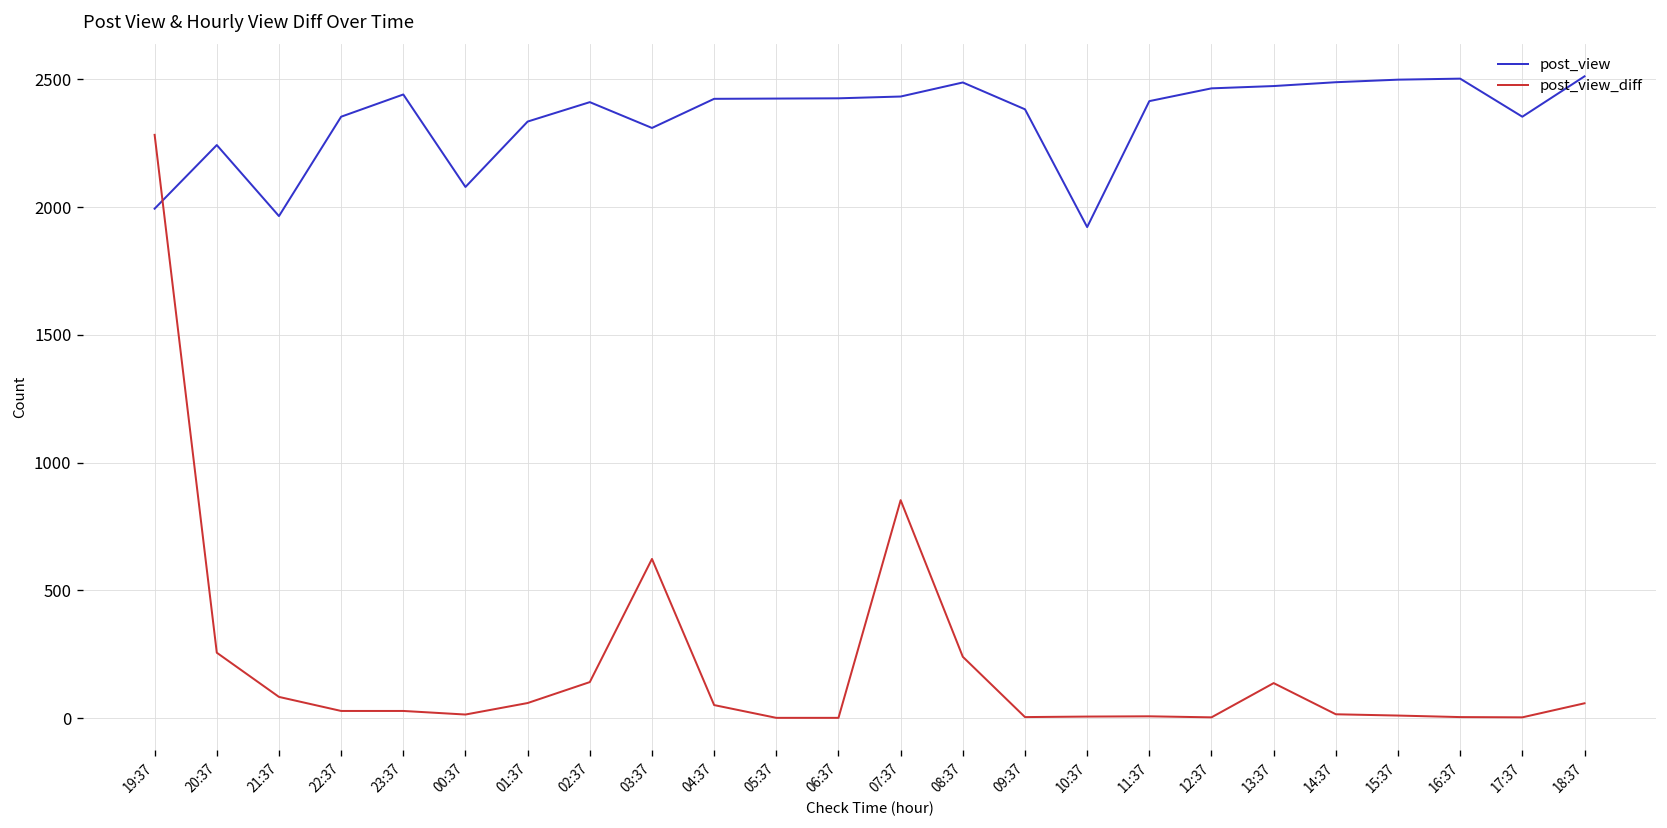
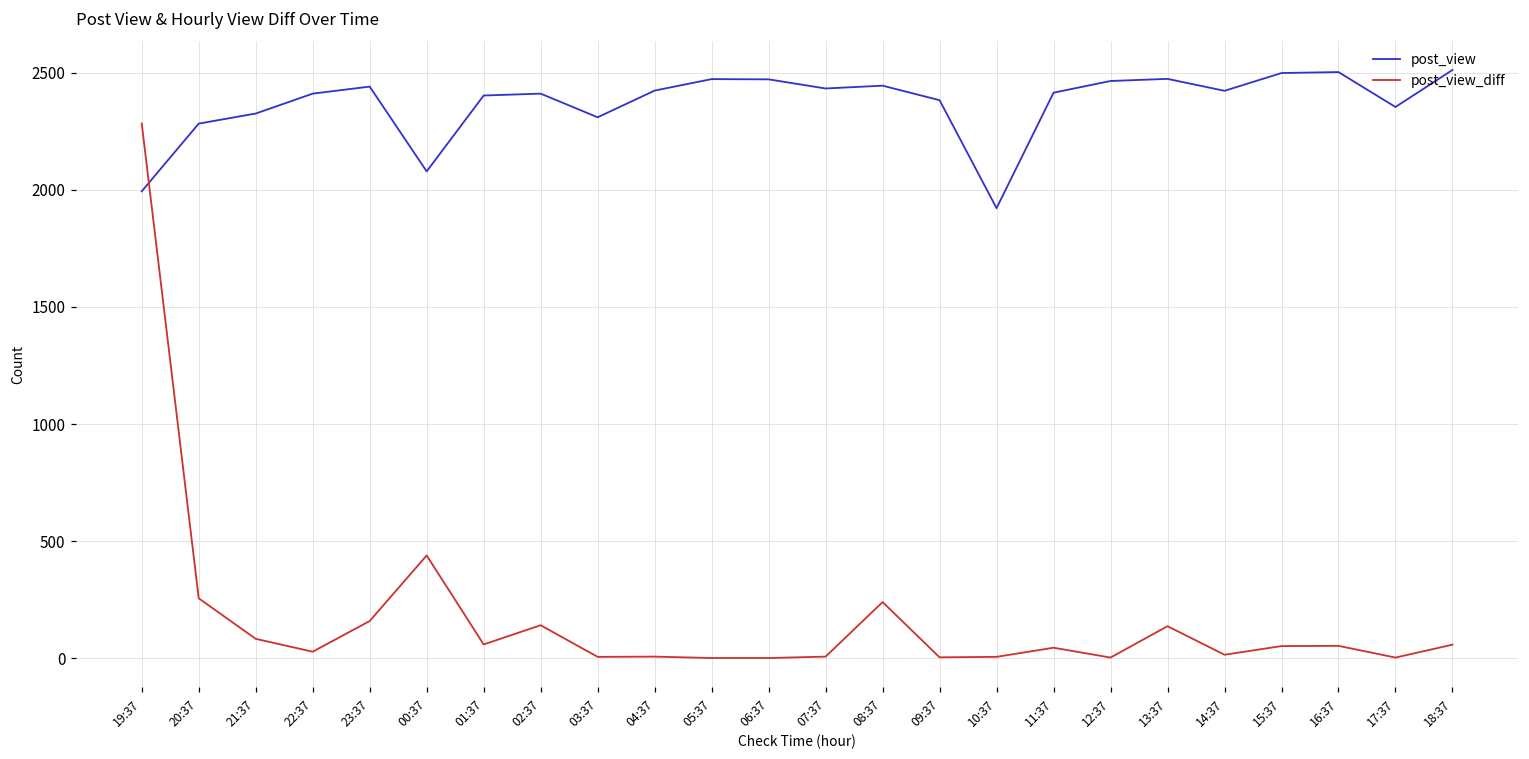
  {
    "post_view": {
      "19:37": 1990,
-     "20:37": 2240,
-     "21:37": 1970,
-     "22:37": 2350,
+     "20:37": 2280,
+     "21:37": 2330,
+     "22:37": 2410,
      "23:37": 2440,
      "00:37": 2080,
-     "01:37": 2340,
+     "01:37": 2400,
      "02:37": 2410,
      "03:37": 2310,
      "04:37": 2420,
-     "05:37": 2430,
-     "06:37": 2430,
+     "05:37": 2470,
+     "06:37": 2470,
      "07:37": 2430,
-     "08:37": 2490,
+     "08:37": 2450,
      "09:37": 2380,
      "10:37": 1920,
      "11:37": 2420,
      "12:37": 2470,
      "13:37": 2470,
-     "14:37": 2490,
+     "14:37": 2420,
      "15:37": 2500,
      "16:37": 2500,
      "17:37": 2350,
      "18:37": 2510
    },
    "post_view_diff": {
      "19:37": 2280,
      "20:37": 260,
      "21:37": 80,
      "22:37": 30,
-     "23:37": 30,
-     "00:37": 10,
+     "23:37": 160,
+     "00:37": 440,
      "01:37": 60,
      "02:37": 140,
-     "03:37": 620,
-     "04:37": 50,
+     "03:37": 10,
+     "04:37": 10,
      "05:37": 0,
      "06:37": 0,
-     "07:37": 850,
+     "07:37": 10,
      "08:37": 240,
      "09:37": 0,
      "10:37": 10,
-     "11:37": 10,
+     "11:37": 50,
      "12:37": 0,
      "13:37": 140,
      "14:37": 20,
-     "15:37": 10,
-     "16:37": 0,
+     "15:37": 50,
+     "16:37": 50,
      "17:37": 0,
      "18:37": 60
    }
  }
